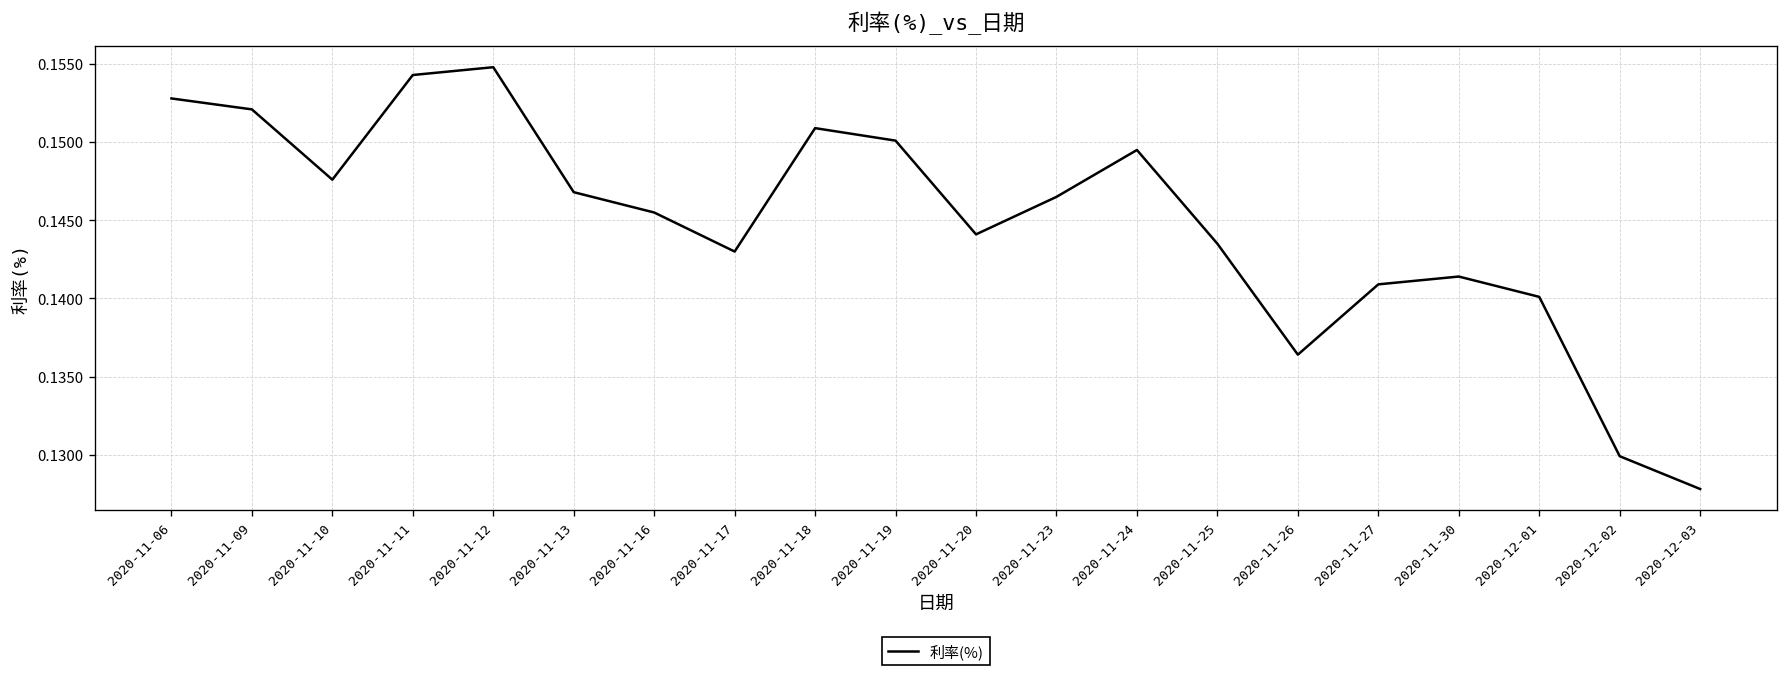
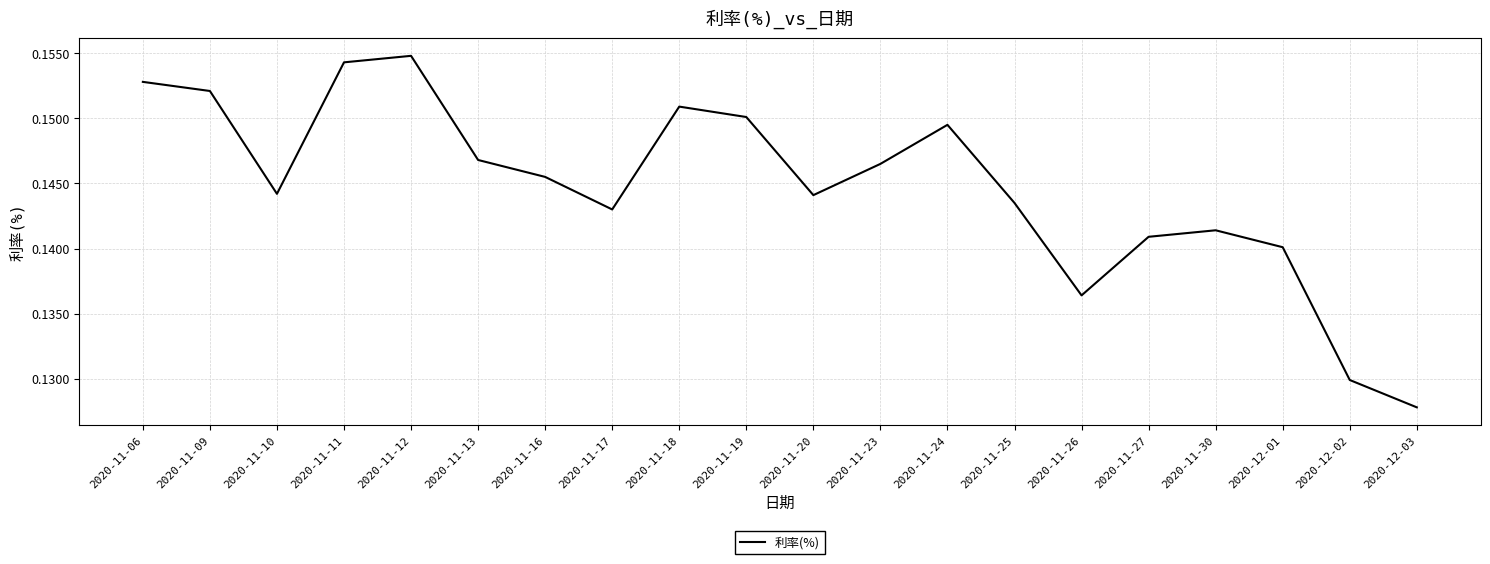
  {
    "2020-11-06": 0.1528,
    "2020-11-09": 0.1521,
-   "2020-11-10": 0.1476,
+   "2020-11-10": 0.1442,
    "2020-11-11": 0.1543,
    "2020-11-12": 0.1548,
    "2020-11-13": 0.1468,
    "2020-11-16": 0.1455,
    "2020-11-17": 0.1430,
    "2020-11-18": 0.1509,
    "2020-11-19": 0.1501,
    "2020-11-20": 0.1441,
    "2020-11-23": 0.1465,
    "2020-11-24": 0.1495,
    "2020-11-25": 0.1435,
    "2020-11-26": 0.1364,
    "2020-11-27": 0.1409,
    "2020-11-30": 0.1414,
    "2020-12-01": 0.1401,
    "2020-12-02": 0.1299,
    "2020-12-03": 0.1278
  }
